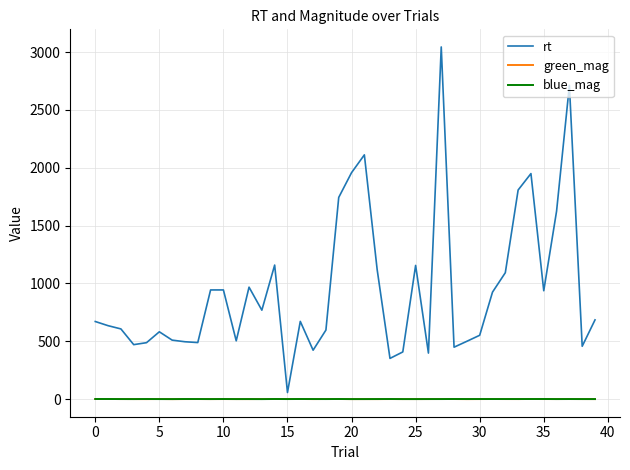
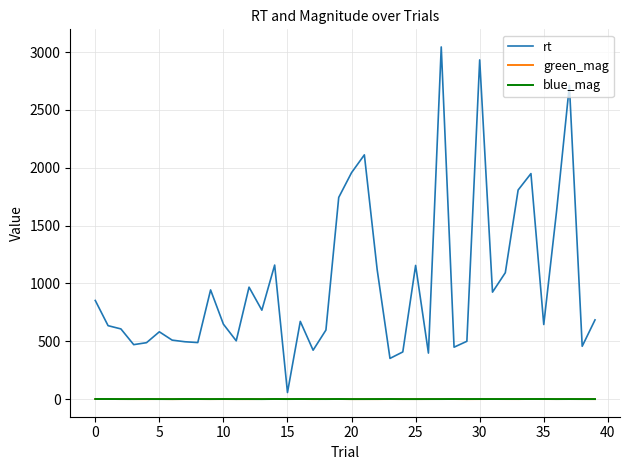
  {
    "rt": {
-     "0": 670,
+     "0": 850,
      "5": 580,
-     "10": 940,
+     "10": 650,
      "15": 60,
      "20": 1960,
      "25": 1160,
-     "30": 550,
-     "35": 940
+     "30": 2930,
+     "35": 650
    },
    "blue_mag": {
      "0": 0,
      "5": 0,
      "10": 0,
      "15": 0,
      "20": 0,
      "25": 0,
      "30": 0,
      "35": 0
    }
  }
